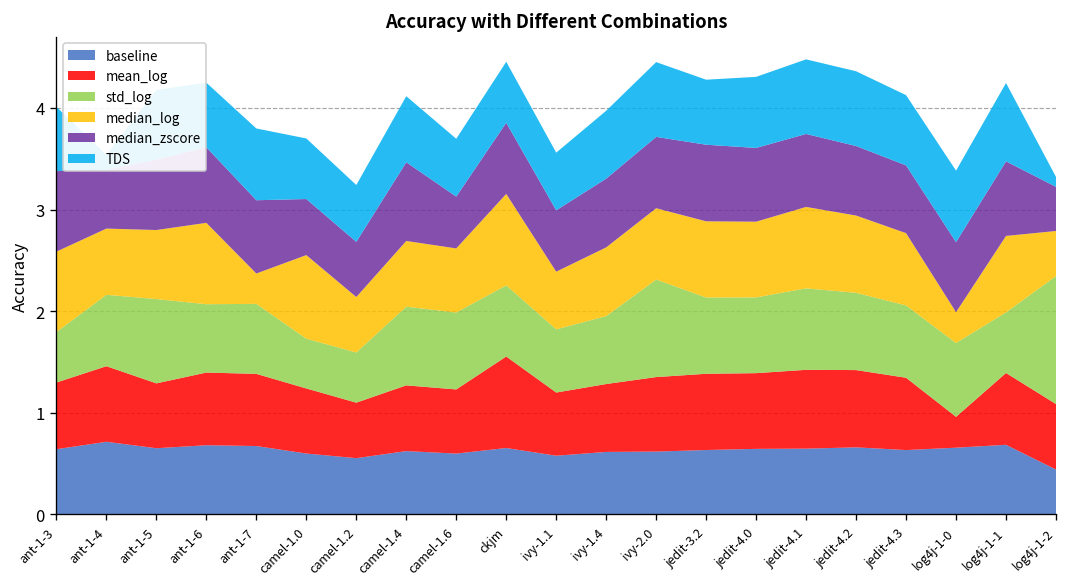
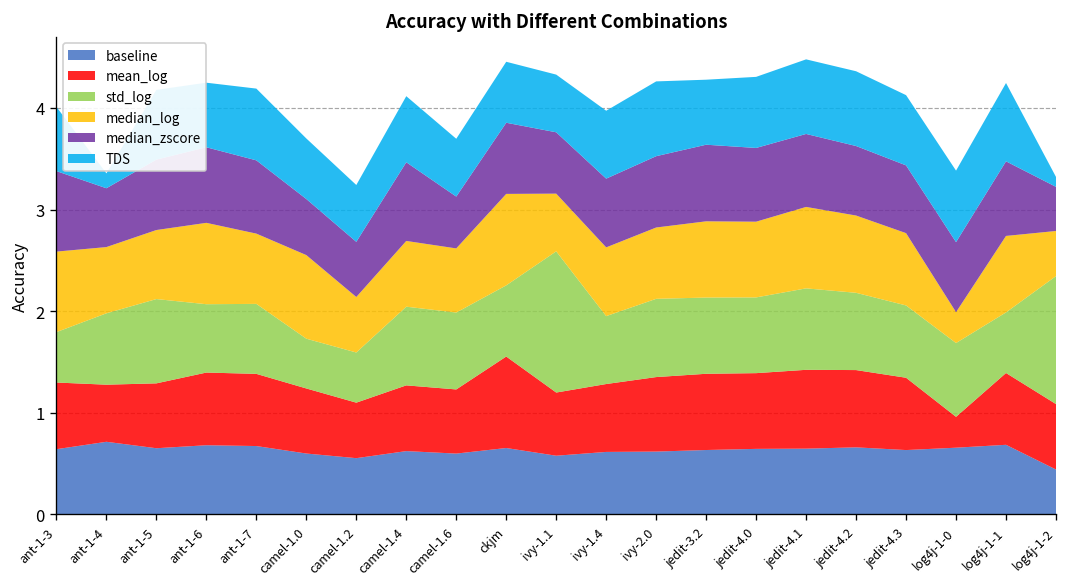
  {
    "baseline": {
      "ant-1-3": 0.6,
      "ant-1-4": 0.7,
      "ant-1-5": 0.7,
      "ant-1-6": 0.7,
      "ant-1-7": 0.7,
      "camel-1.0": 0.6,
      "camel-1.2": 0.6,
      "camel-1.4": 0.6,
      "camel-1.6": 0.6,
      "ckjm": 0.7,
      "ivy-1.1": 0.6,
      "ivy-1.4": 0.6,
      "ivy-2.0": 0.6,
      "jedit-3.2": 0.6,
      "jedit-4.0": 0.6,
      "jedit-4.1": 0.6,
      "jedit-4.2": 0.7,
      "jedit-4.3": 0.6,
      "log4j-1-0": 0.7,
      "log4j-1-1": 0.7,
      "log4j-1-2": 0.4
    },
    "mean_log": {
      "ant-1-3": 0.7,
-     "ant-1-4": 0.7,
+     "ant-1-4": 0.6,
      "ant-1-5": 0.6,
      "ant-1-6": 0.7,
      "ant-1-7": 0.7,
      "camel-1.0": 0.6,
      "camel-1.2": 0.5,
      "camel-1.4": 0.6,
      "camel-1.6": 0.6,
      "ckjm": 0.9,
      "ivy-1.1": 0.6,
      "ivy-1.4": 0.7,
      "ivy-2.0": 0.7,
      "jedit-3.2": 0.8,
      "jedit-4.0": 0.7,
      "jedit-4.1": 0.8,
      "jedit-4.2": 0.8,
      "jedit-4.3": 0.7,
      "log4j-1-0": 0.3,
      "log4j-1-1": 0.7,
      "log4j-1-2": 0.6
    },
    "std_log": {
      "ant-1-3": 0.5,
      "ant-1-4": 0.7,
      "ant-1-5": 0.8,
      "ant-1-6": 0.7,
      "ant-1-7": 0.7,
      "camel-1.0": 0.5,
      "camel-1.2": 0.5,
      "camel-1.4": 0.8,
      "camel-1.6": 0.8,
      "ckjm": 0.7,
-     "ivy-1.1": 0.6,
+     "ivy-1.1": 1.4,
      "ivy-1.4": 0.7,
-     "ivy-2.0": 1.0,
+     "ivy-2.0": 0.8,
      "jedit-3.2": 0.7,
      "jedit-4.0": 0.7,
      "jedit-4.1": 0.8,
      "jedit-4.2": 0.8,
      "jedit-4.3": 0.7,
      "log4j-1-0": 0.7,
      "log4j-1-1": 0.6,
      "log4j-1-2": 1.3
    },
    "median_log": {
      "ant-1-3": 0.8,
      "ant-1-4": 0.7,
      "ant-1-5": 0.7,
      "ant-1-6": 0.8,
-     "ant-1-7": 0.3,
+     "ant-1-7": 0.7,
      "camel-1.0": 0.8,
      "camel-1.2": 0.5,
      "camel-1.4": 0.6,
      "camel-1.6": 0.6,
      "ckjm": 0.9,
      "ivy-1.1": 0.6,
      "ivy-1.4": 0.7,
      "ivy-2.0": 0.7,
      "jedit-3.2": 0.8,
      "jedit-4.0": 0.7,
      "jedit-4.1": 0.8,
      "jedit-4.2": 0.8,
      "jedit-4.3": 0.7,
      "log4j-1-0": 0.3,
      "log4j-1-1": 0.8,
      "log4j-1-2": 0.4
    },
    "median_zscore": {
      "ant-1-3": 0.8,
      "ant-1-4": 0.6,
      "ant-1-5": 0.7,
      "ant-1-6": 0.7,
      "ant-1-7": 0.7,
      "camel-1.0": 0.6,
      "camel-1.2": 0.5,
      "camel-1.4": 0.8,
      "camel-1.6": 0.5,
      "ckjm": 0.7,
      "ivy-1.1": 0.6,
      "ivy-1.4": 0.7,
      "ivy-2.0": 0.7,
      "jedit-3.2": 0.8,
      "jedit-4.0": 0.7,
      "jedit-4.1": 0.7,
      "jedit-4.2": 0.7,
      "jedit-4.3": 0.7,
      "log4j-1-0": 0.7,
      "log4j-1-1": 0.7,
      "log4j-1-2": 0.4
    },
    "TDS": {
      "ant-1-3": 0.6,
      "ant-1-6": 0.6,
      "ant-1-7": 0.7,
      "camel-1.0": 0.6,
      "camel-1.2": 0.6,
      "camel-1.4": 0.7,
      "camel-1.6": 0.6,
      "ckjm": 0.6,
      "ivy-1.1": 0.6,
      "ivy-1.4": 0.7,
      "ivy-2.0": 0.7,
      "jedit-3.2": 0.6,
      "jedit-4.0": 0.7,
      "jedit-4.1": 0.7,
      "jedit-4.2": 0.7,
      "jedit-4.3": 0.7,
      "log4j-1-0": 0.7,
      "log4j-1-1": 0.8,
      "log4j-1-2": 0.1
    }
  }
